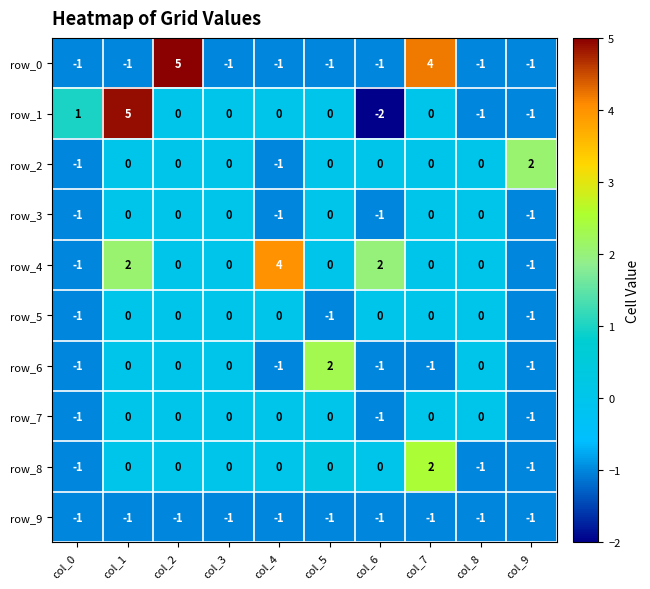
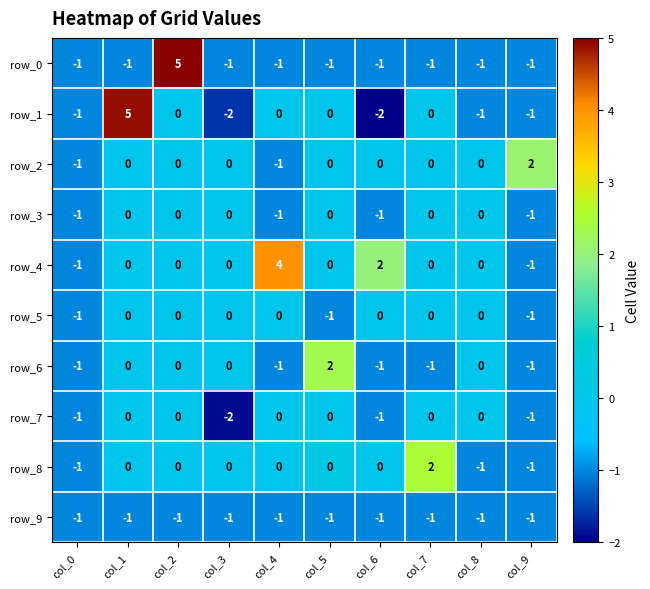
  {
    "row_0": {
      "col_0": -1,
      "col_1": -1,
      "col_2": 5,
      "col_3": -1,
      "col_4": -1,
      "col_5": -1,
      "col_6": -1,
-     "col_7": 4,
+     "col_7": -1,
      "col_8": -1,
      "col_9": -1
    },
    "row_1": {
-     "col_0": 1,
+     "col_0": -1,
      "col_1": 5,
      "col_2": 0,
-     "col_3": 0,
+     "col_3": -2,
      "col_4": 0,
      "col_5": 0,
      "col_6": -2,
      "col_7": 0,
      "col_8": -1,
      "col_9": -1
    },
    "row_2": {
      "col_0": -1,
      "col_1": 0,
      "col_2": 0,
      "col_3": 0,
      "col_4": -1,
      "col_5": 0,
      "col_6": 0,
      "col_7": 0,
      "col_8": 0,
      "col_9": 2
    },
    "row_3": {
      "col_0": -1,
      "col_1": 0,
      "col_2": 0,
      "col_3": 0,
      "col_4": -1,
      "col_5": 0,
      "col_6": -1,
      "col_7": 0,
      "col_8": 0,
      "col_9": -1
    },
    "row_4": {
      "col_0": -1,
-     "col_1": 2,
+     "col_1": 0,
      "col_2": 0,
      "col_3": 0,
      "col_4": 4,
      "col_5": 0,
      "col_6": 2,
      "col_7": 0,
      "col_8": 0,
      "col_9": -1
    },
    "row_5": {
      "col_0": -1,
      "col_1": 0,
      "col_2": 0,
      "col_3": 0,
      "col_4": 0,
      "col_5": -1,
      "col_6": 0,
      "col_7": 0,
      "col_8": 0,
      "col_9": -1
    },
    "row_6": {
      "col_0": -1,
      "col_1": 0,
      "col_2": 0,
      "col_3": 0,
      "col_4": -1,
      "col_5": 2,
      "col_6": -1,
      "col_7": -1,
      "col_8": 0,
      "col_9": -1
    },
    "row_7": {
      "col_0": -1,
      "col_1": 0,
      "col_2": 0,
-     "col_3": 0,
+     "col_3": -2,
      "col_4": 0,
      "col_5": 0,
      "col_6": -1,
      "col_7": 0,
      "col_8": 0,
      "col_9": -1
    },
    "row_8": {
      "col_0": -1,
      "col_1": 0,
      "col_2": 0,
      "col_3": 0,
      "col_4": 0,
      "col_5": 0,
      "col_6": 0,
      "col_7": 2,
      "col_8": -1,
      "col_9": -1
    },
    "row_9": {
      "col_0": -1,
      "col_1": -1,
      "col_2": -1,
      "col_3": -1,
      "col_4": -1,
      "col_5": -1,
      "col_6": -1,
      "col_7": -1,
      "col_8": -1,
      "col_9": -1
    }
  }
